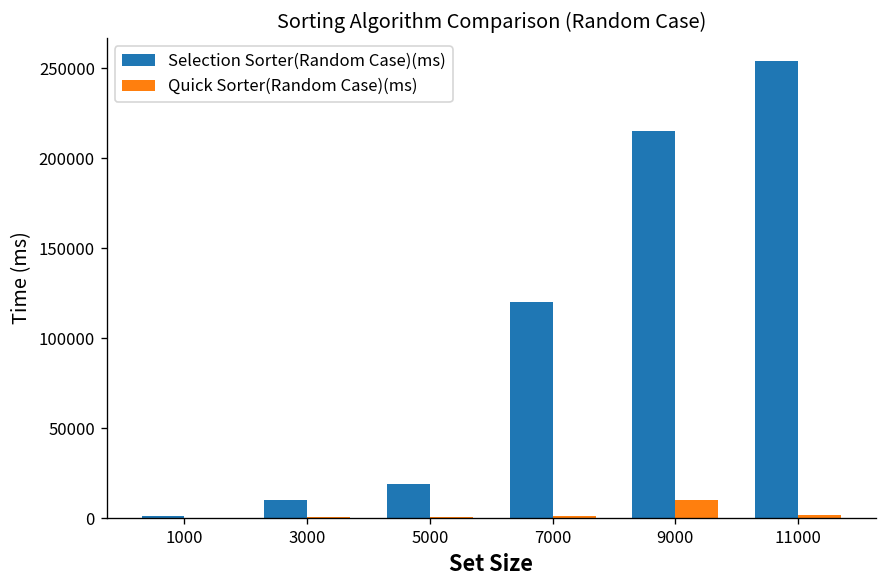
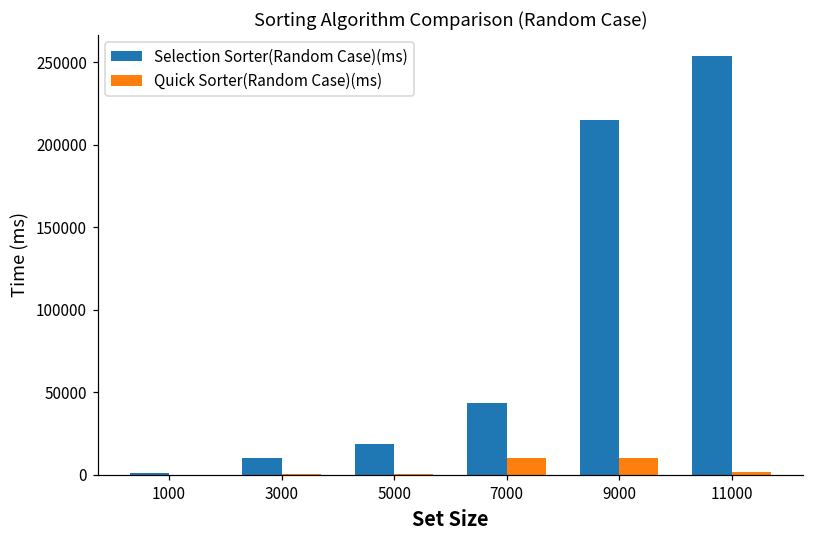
  {
    "Selection Sorter(Random Case)(ms)": {
      "3000": 10000,
      "5000": 19000,
-     "7000": 120000,
+     "7000": 44000,
      "9000": 215000,
      "11000": 254000
    },
    "Quick Sorter(Random Case)(ms)": {
-     "7000": 1000,
+     "7000": 10000,
      "9000": 10000,
      "11000": 2000
    }
  }
